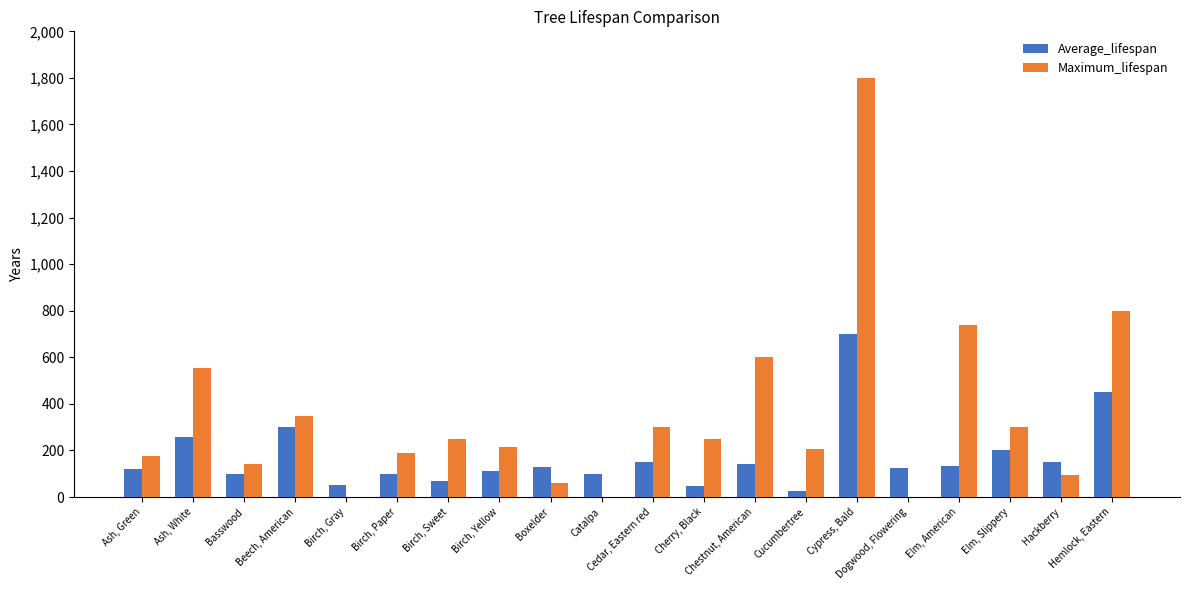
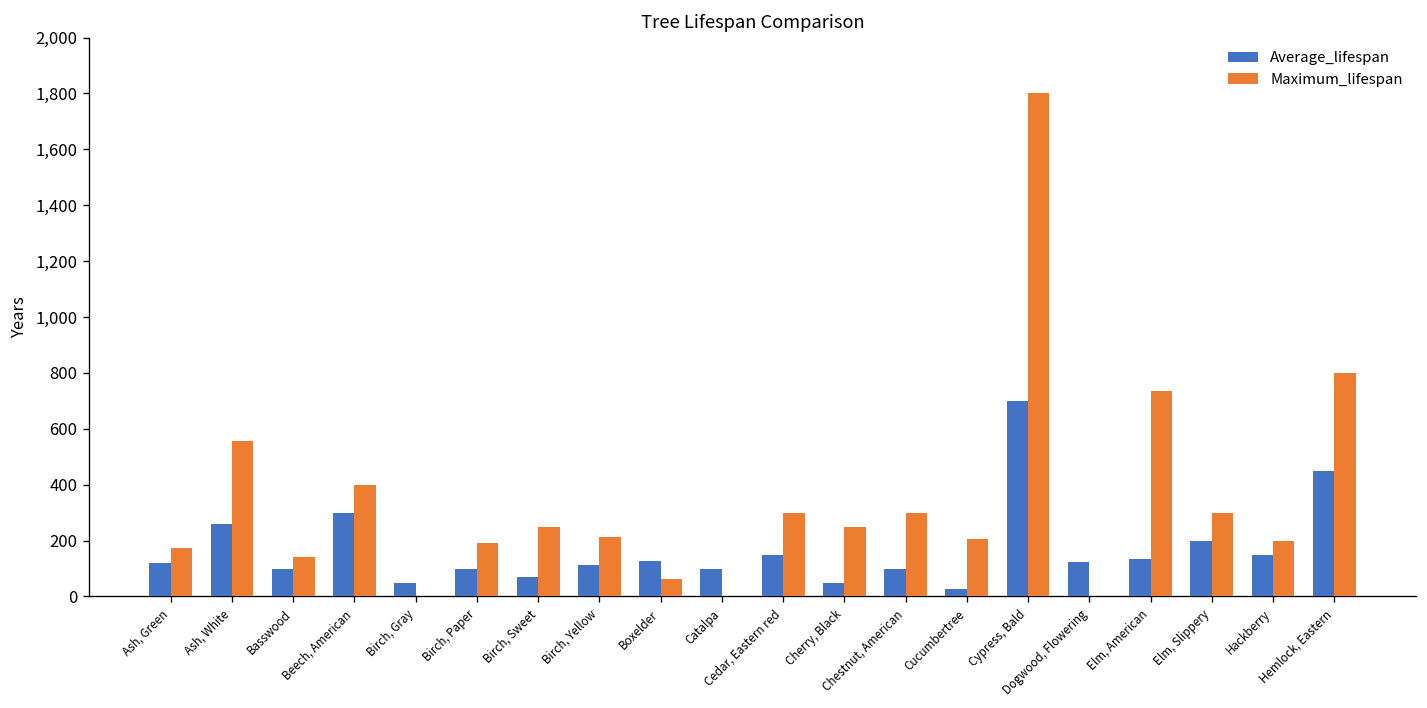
  {
    "Average_lifespan": {
      "Ash, Green": "120",
      "Ash, White": "260",
      "Basswood": "100",
      "Beech, American": "300",
      "Birch, Gray": "50",
      "Birch, Paper": "100",
      "Birch, Sweet": "70",
      "Birch, Yellow": "110",
      "Boxelder": "130",
      "Catalpa": "100",
      "Cedar, Eastern red": "150",
      "Cherry, Black": "50",
-     "Chestnut, American": "140",
+     "Chestnut, American": "100",
      "Cucumbertree": "30",
      "Cypress, Bald": "700",
      "Dogwood, Flowering": "130",
      "Elm, American": "130",
      "Elm, Slippery": "200",
      "Hackberry": "150",
      "Hemlock, Eastern": "450"
    },
    "Maximum_lifespan": {
      "Ash, Green": "180",
      "Ash, White": "560",
      "Basswood": "140",
-     "Beech, American": "350",
+     "Beech, American": "400",
      "Birch, Gray": "0",
      "Birch, Paper": "190",
      "Birch, Sweet": "250",
      "Birch, Yellow": "210",
      "Boxelder": "60",
      "Catalpa": "0",
      "Cedar, Eastern red": "300",
      "Cherry, Black": "250",
-     "Chestnut, American": "600",
+     "Chestnut, American": "300",
      "Cucumbertree": "210",
      "Cypress, Bald": "1,800",
      "Dogwood, Flowering": "0",
      "Elm, American": "740",
      "Elm, Slippery": "300",
-     "Hackberry": "100",
+     "Hackberry": "200",
      "Hemlock, Eastern": "800"
    }
  }
